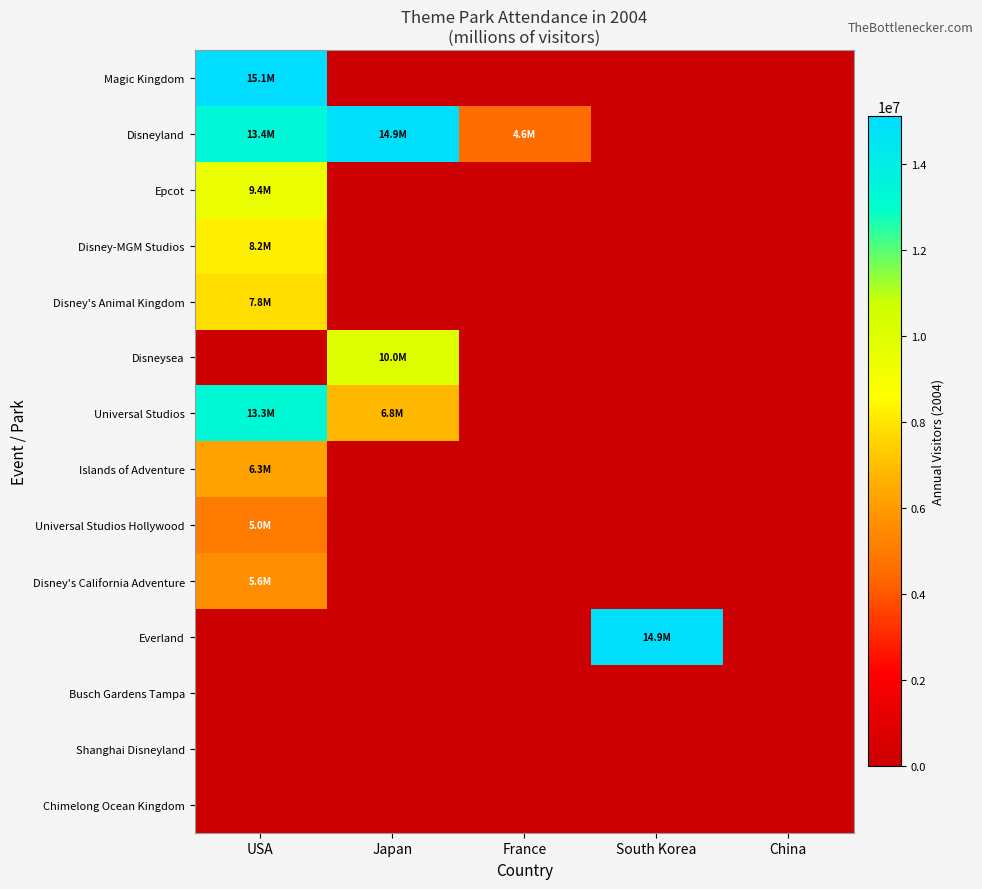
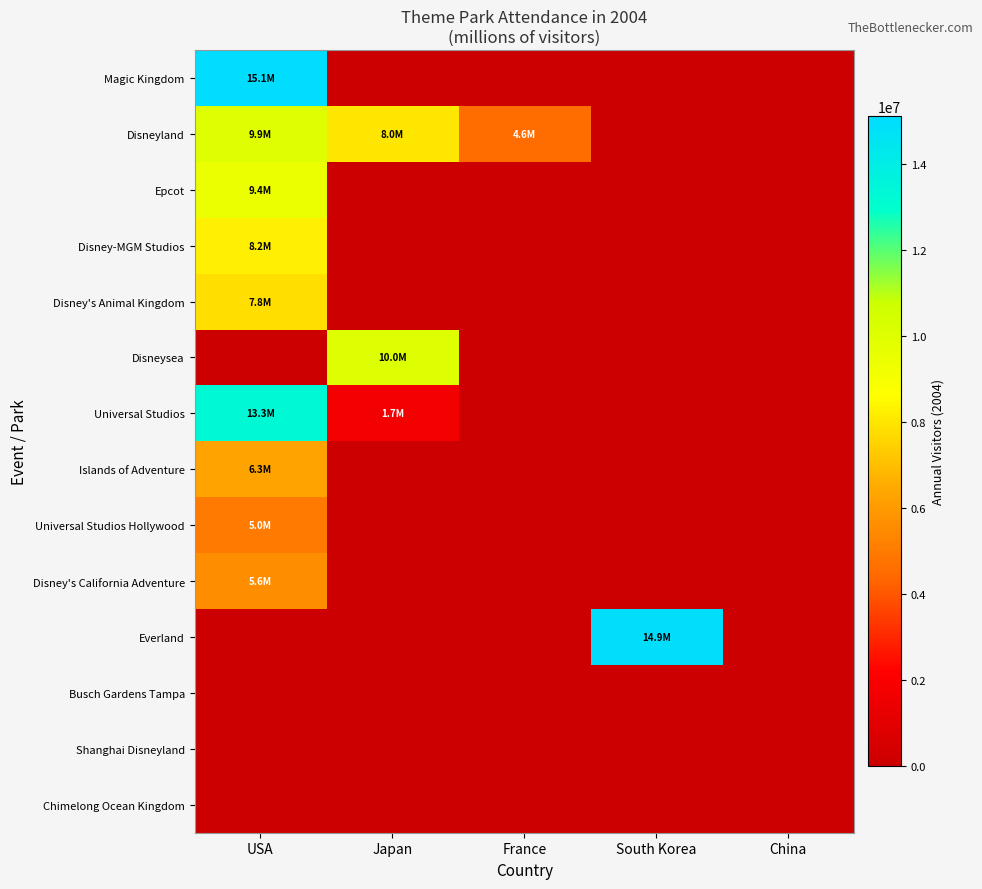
  {
    "Magic Kingdom": {
      "USA": "15.1M"
    },
    "Disneyland": {
-     "USA": "13.4M",
-     "Japan": "14.9M",
+     "USA": "9.9M",
+     "Japan": "8.0M",
      "France": "4.6M"
    },
    "Epcot": {
      "USA": "9.4M"
    },
    "Disney-MGM Studios": {
      "USA": "8.2M"
    },
    "Disney's Animal Kingdom": {
      "USA": "7.8M"
    },
    "Disneysea": {
      "Japan": "10.0M"
    },
    "Universal Studios": {
      "USA": "13.3M",
-     "Japan": "6.8M"
+     "Japan": "1.7M"
    },
    "Islands of Adventure": {
      "USA": "6.3M"
    },
    "Universal Studios Hollywood": {
      "USA": "5.0M"
    },
    "Disney's California Adventure": {
      "USA": "5.6M"
    },
    "Everland": {
      "South Korea": "14.9M"
    }
  }
